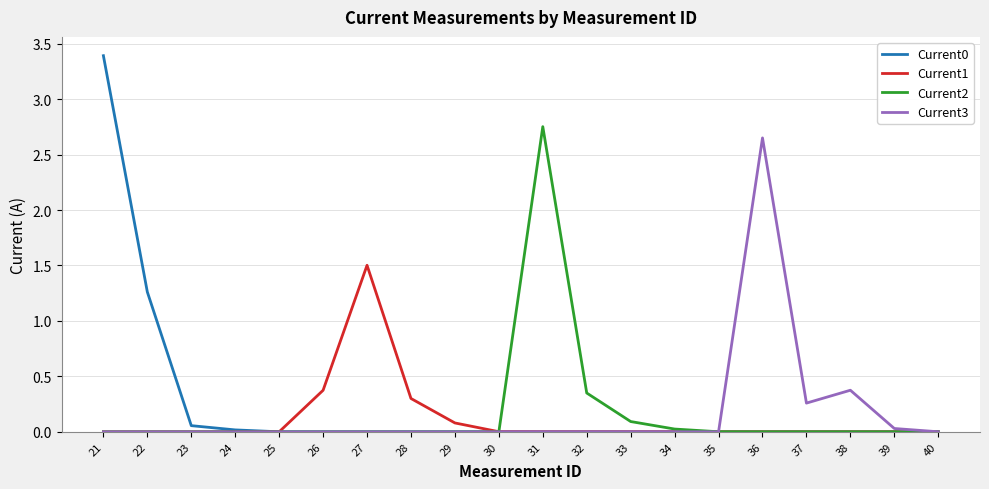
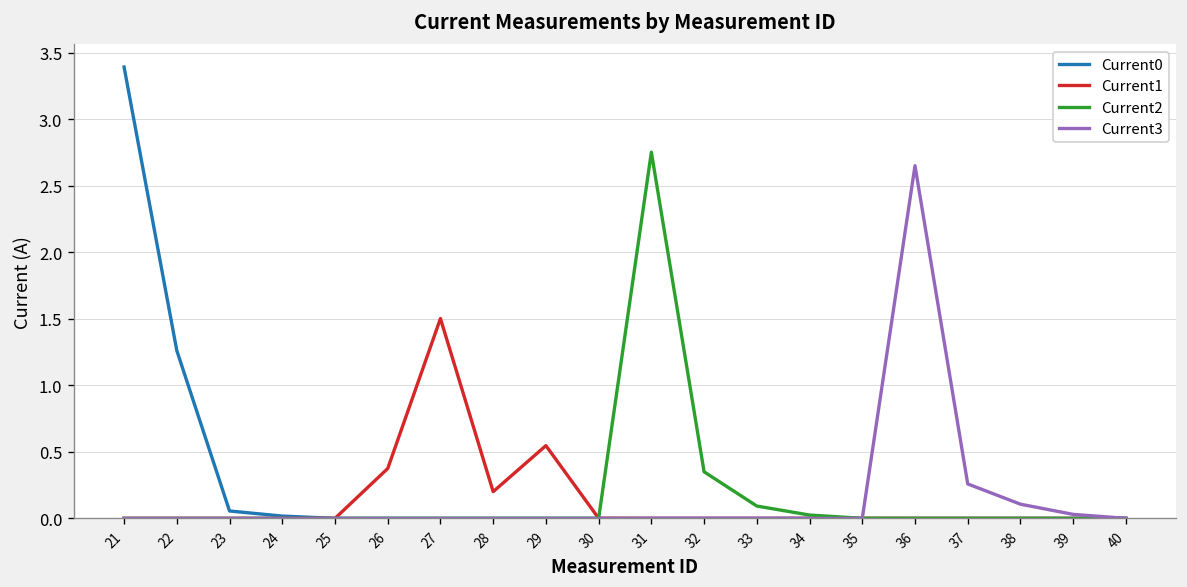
  {
    "Current0": {
      "21": 3.39,
      "22": 1.26,
      "23": 0.06
    },
    "Current1": {
      "26": 0.37,
      "27": 1.50,
-     "28": 0.30,
-     "29": 0.08
+     "28": 0.20,
+     "29": 0.55
    },
    "Current2": {
      "31": 2.75,
      "32": 0.35,
      "33": 0.09,
      "34": 0.02
    },
    "Current3": {
      "36": 2.65,
      "37": 0.26,
-     "38": 0.37,
+     "38": 0.11,
      "39": 0.03
    }
  }
